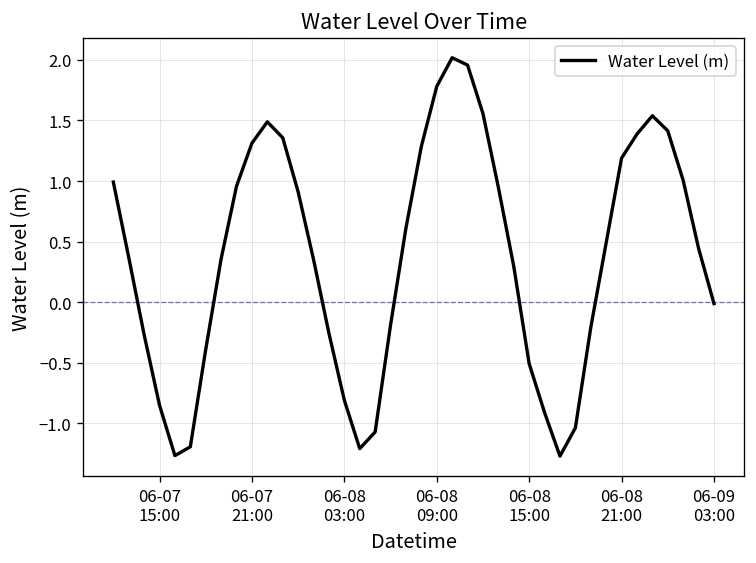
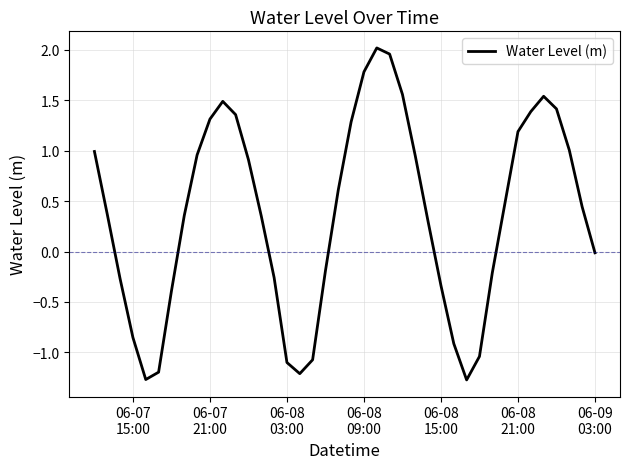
  {
    "06-07 15:00": -0.85,
    "06-07 21:00": 1.31,
-   "06-08 03:00": -0.81,
+   "06-08 03:00": -1.10,
    "06-08 09:00": 1.78,
-   "06-08 15:00": -0.51,
+   "06-08 15:00": -0.34,
    "06-08 21:00": 1.19,
    "06-09 03:00": -0.01
  }
